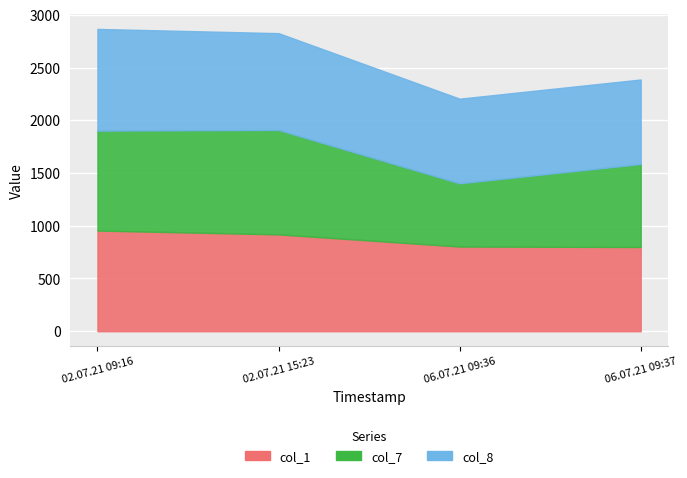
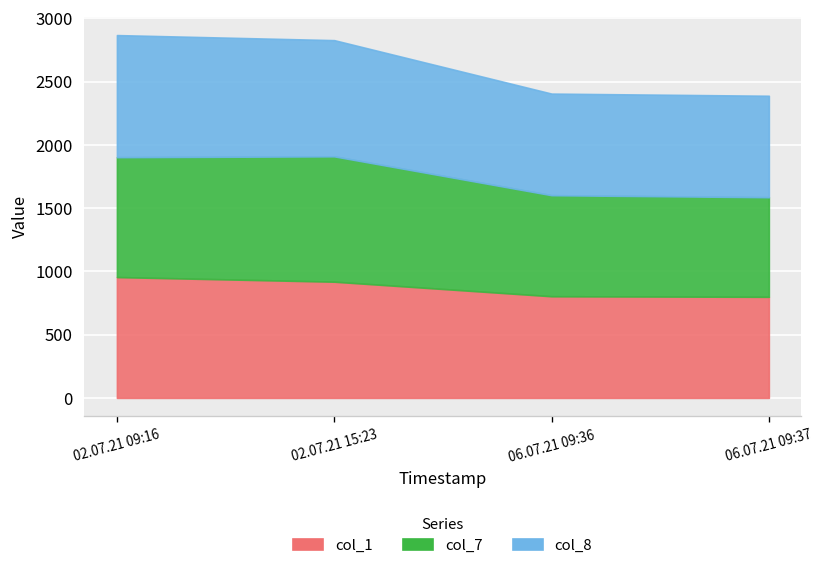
  {
    "col_1": {
      "02.07.21 09:16": 950,
      "02.07.21 15:23": 920,
      "06.07.21 09:36": 800,
      "06.07.21 09:37": 800
    },
    "col_7": {
      "02.07.21 09:16": 950,
      "02.07.21 15:23": 990,
-     "06.07.21 09:36": 600,
+     "06.07.21 09:36": 800,
      "06.07.21 09:37": 790
    },
    "col_8": {
      "02.07.21 09:16": 960,
      "02.07.21 15:23": 920,
      "06.07.21 09:36": 800,
      "06.07.21 09:37": 800
    }
  }
